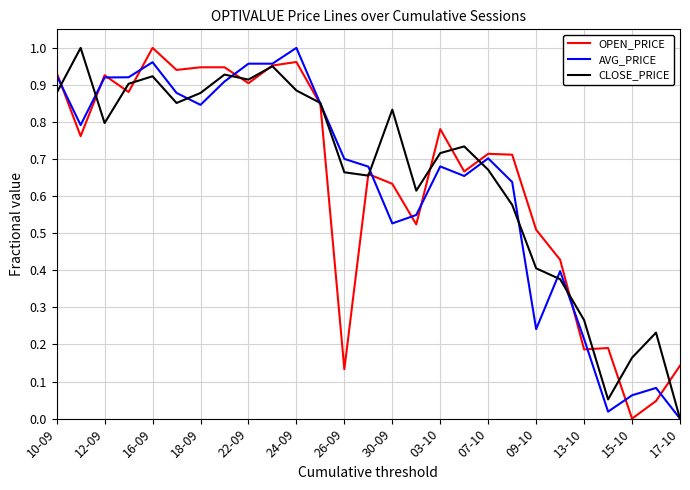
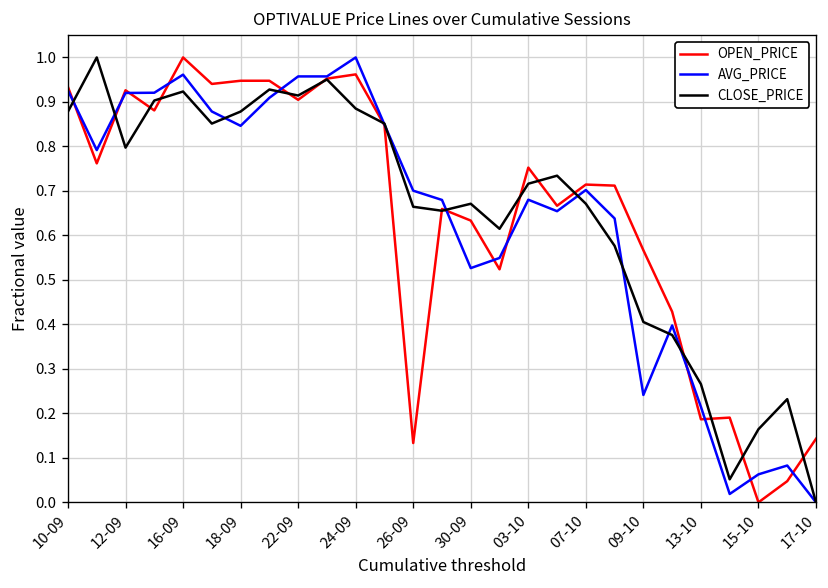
  {
    "OPEN_PRICE": {
      "10-09": 0.93,
      "16-09": 1.00,
      "18-09": 0.95,
      "22-09": 0.90,
      "24-09": 0.96,
      "26-09": 0.13,
      "30-09": 0.63,
-     "03-10": 0.78,
+     "03-10": 0.75,
      "07-10": 0.71,
-     "09-10": 0.51,
+     "09-10": 0.57,
      "13-10": 0.19,
      "15-10": 0.00,
      "17-10": 0.14
    },
    "AVG_PRICE": {
      "10-09": 0.93,
      "16-09": 0.96,
      "18-09": 0.85,
      "22-09": 0.96,
      "24-09": 1.00,
      "26-09": 0.70,
      "30-09": 0.53,
      "03-10": 0.68,
      "07-10": 0.70,
      "09-10": 0.24,
      "13-10": 0.21,
      "15-10": 0.06
    },
    "CLOSE_PRICE": {
      "10-09": 0.88,
      "12-09": 0.80,
      "16-09": 0.92,
      "18-09": 0.88,
      "22-09": 0.91,
      "24-09": 0.89,
      "26-09": 0.66,
-     "30-09": 0.83,
+     "30-09": 0.67,
      "03-10": 0.72,
      "07-10": 0.67,
      "09-10": 0.41,
      "13-10": 0.27,
      "15-10": 0.16
    }
  }
